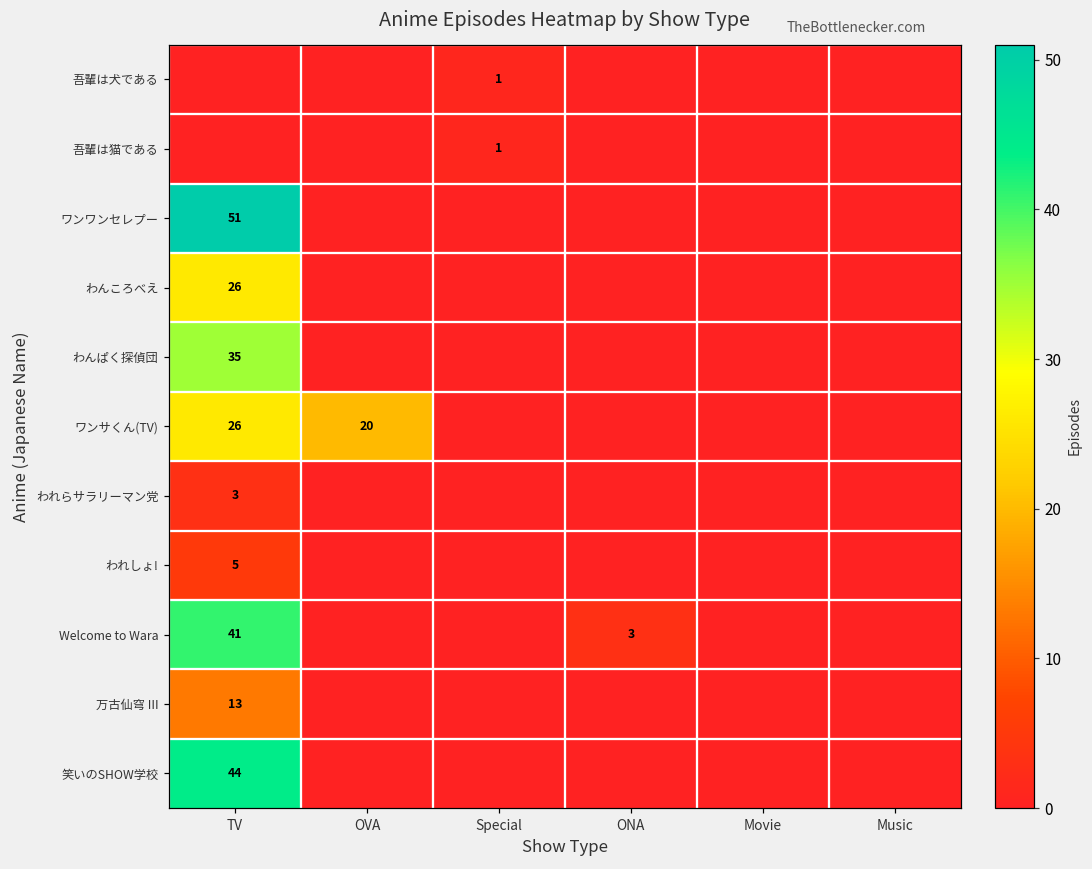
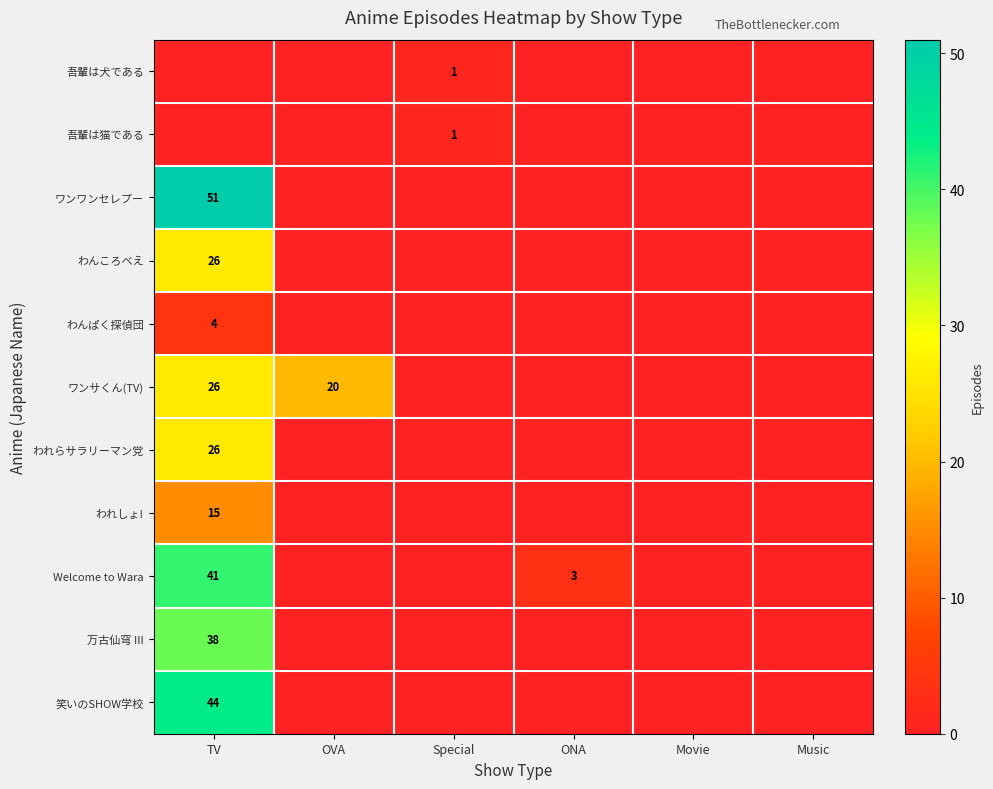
  {
    "吾輩は犬である": {
      "Special": 1
    },
    "吾輩は猫である": {
      "Special": 1
    },
    "ワンワンセレプー": {
      "TV": 51
    },
    "わんころべえ": {
      "TV": 26
    },
    "わんぱく探偵団": {
-     "TV": 35
+     "TV": 4
    },
    "ワンサくん(TV)": {
      "TV": 26,
      "OVA": 20
    },
    "われらサラリーマン党": {
-     "TV": 3
+     "TV": 26
    },
    "われしょ!": {
-     "TV": 5
+     "TV": 15
    },
    "Welcome to Wara": {
      "TV": 41,
      "ONA": 3
    },
    "万古仙穹 III": {
-     "TV": 13
+     "TV": 38
    },
    "笑いのSHOW学校": {
      "TV": 44
    }
  }
